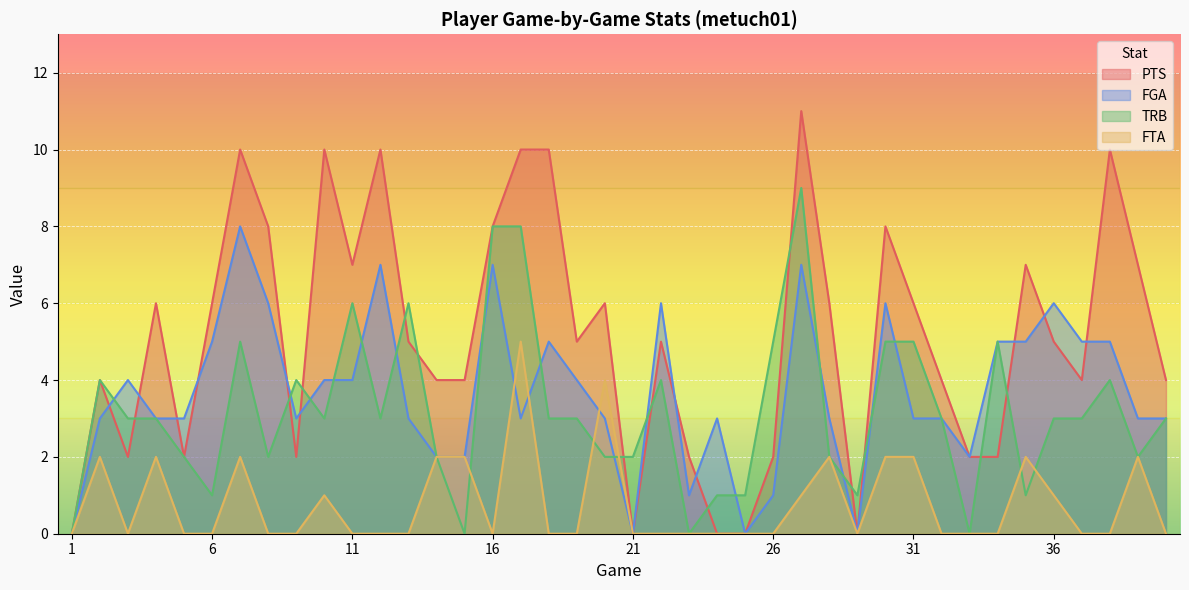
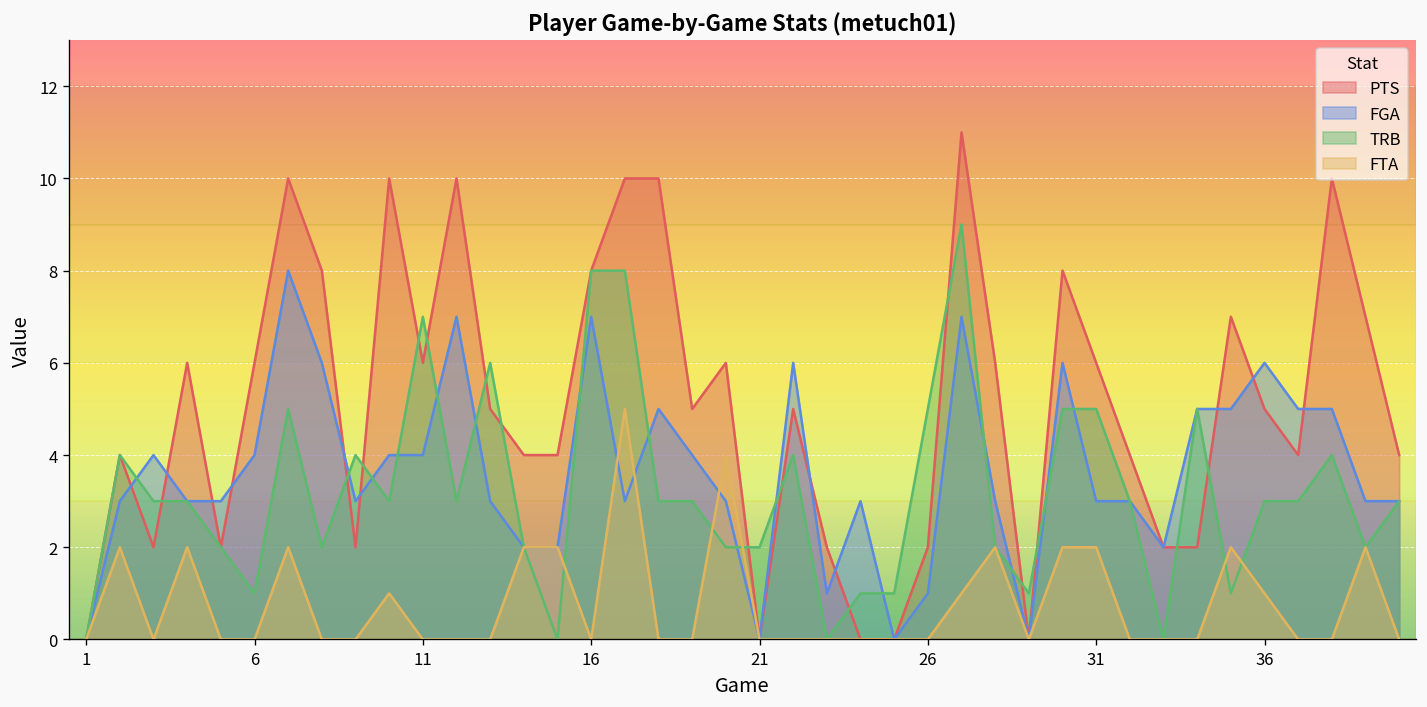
  {
    "PTS": {
      "6": 6,
-     "11": 7,
+     "11": 6,
      "26": 2,
      "31": 6,
      "36": 5
    },
    "FGA": {
-     "6": 5,
+     "6": 4,
      "11": 4,
      "16": 7,
      "26": 1,
      "31": 3,
      "36": 6
    },
    "TRB": {
      "6": 1,
-     "11": 6,
+     "11": 7,
      "21": 2,
      "26": 5,
      "31": 5,
      "36": 3
    },
    "FTA": {
      "6": 0,
      "11": 0,
      "16": 0,
      "26": 0,
      "31": 2,
      "36": 1
    }
  }
